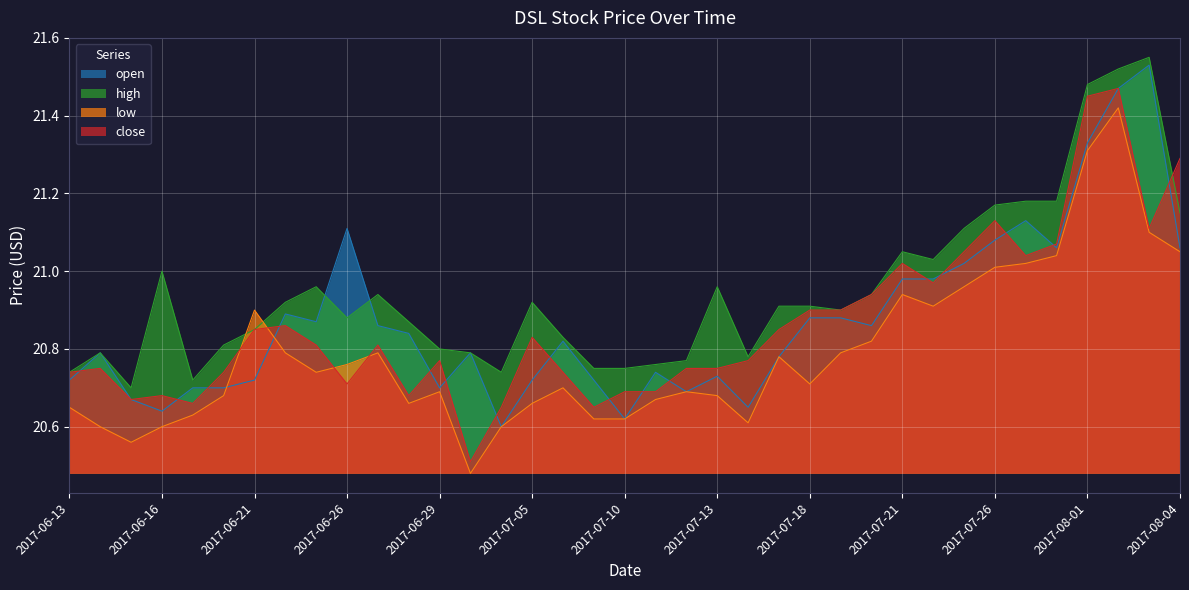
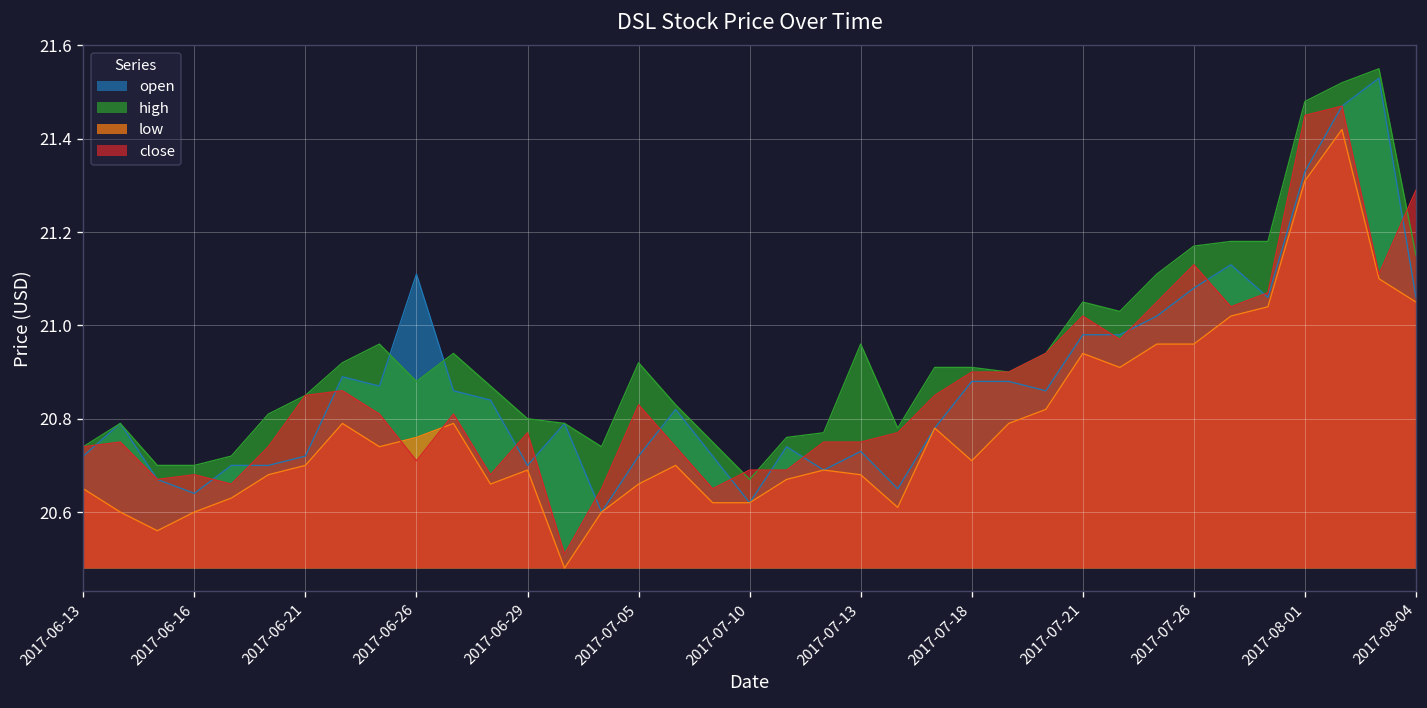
  {
    "open": {
      "2017-06-13": 20.72,
      "2017-06-16": 20.64,
      "2017-06-21": 20.72,
      "2017-06-26": 21.11,
      "2017-06-29": 20.70,
      "2017-07-05": 20.72,
      "2017-07-13": 20.73,
      "2017-07-18": 20.88,
      "2017-07-21": 20.98,
      "2017-07-26": 21.08,
      "2017-08-01": 21.33,
      "2017-08-04": 21.06
    },
    "high": {
-     "2017-06-16": 21.0,
+     "2017-06-16": 20.7,
      "2017-06-26": 20.88,
      "2017-06-29": 20.80,
      "2017-07-05": 20.92,
-     "2017-07-10": 20.75,
+     "2017-07-10": 20.67,
      "2017-07-13": 20.96,
      "2017-07-18": 20.91,
      "2017-07-21": 21.05,
      "2017-07-26": 21.17,
      "2017-08-01": 21.48,
      "2017-08-04": 21.15
    },
    "low": {
      "2017-06-13": 20.65,
      "2017-06-16": 20.60,
-     "2017-06-21": 20.9,
+     "2017-06-21": 20.7,
      "2017-06-26": 20.76,
      "2017-06-29": 20.69,
      "2017-07-05": 20.66,
      "2017-07-13": 20.68,
      "2017-07-18": 20.71,
      "2017-07-21": 20.94,
-     "2017-07-26": 21.01,
+     "2017-07-26": 20.96,
      "2017-08-01": 21.31,
      "2017-08-04": 21.05
    },
    "close": {
      "2017-06-16": 20.68,
      "2017-06-26": 20.71,
      "2017-06-29": 20.77,
      "2017-07-05": 20.83,
      "2017-07-10": 20.69,
      "2017-07-13": 20.75,
      "2017-07-18": 20.90,
      "2017-07-21": 21.02,
      "2017-07-26": 21.13,
      "2017-08-01": 21.45,
      "2017-08-04": 21.29
    }
  }
